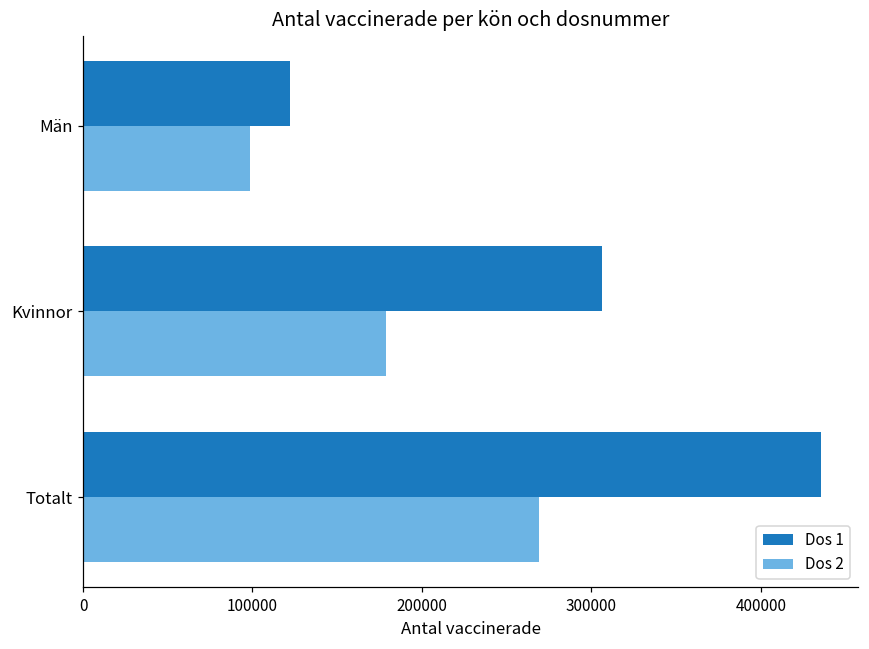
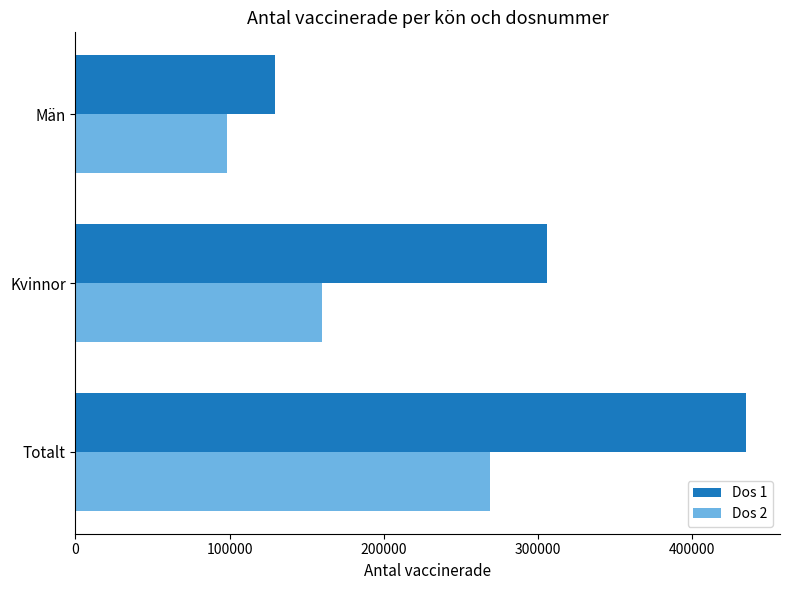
  {
    "Dos 1": {
-     "Män": 122000,
+     "Män": 129000,
      "Kvinnor": 306000,
      "Totalt": 436000
    },
    "Dos 2": {
      "Män": 99000,
-     "Kvinnor": 179000,
+     "Kvinnor": 160000,
      "Totalt": 269000
    }
  }
